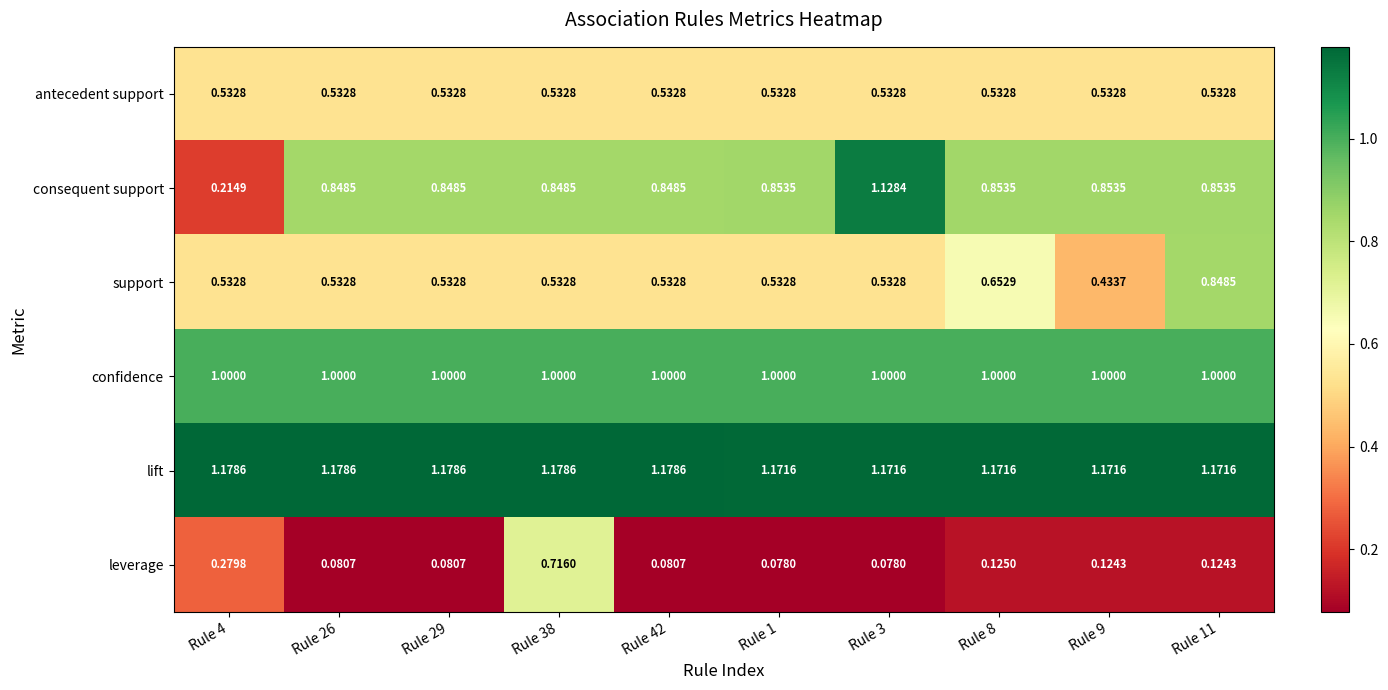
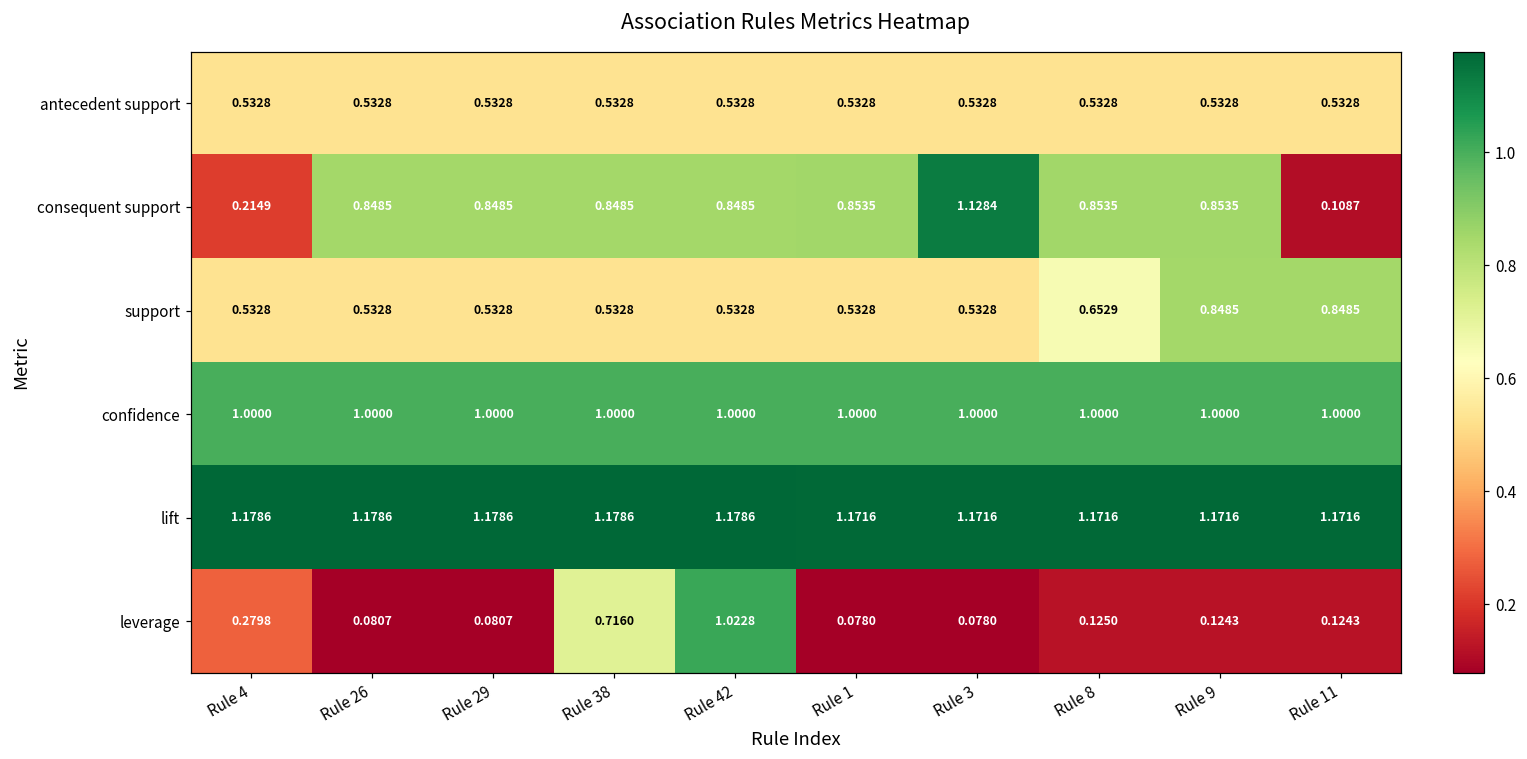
  {
    "antecedent support": {
      "Rule 4": 0.5328,
      "Rule 26": 0.5328,
      "Rule 29": 0.5328,
      "Rule 38": 0.5328,
      "Rule 42": 0.5328,
      "Rule 1": 0.5328,
      "Rule 3": 0.5328,
      "Rule 8": 0.5328,
      "Rule 9": 0.5328,
      "Rule 11": 0.5328
    },
    "consequent support": {
      "Rule 4": 0.2149,
      "Rule 26": 0.8485,
      "Rule 29": 0.8485,
      "Rule 38": 0.8485,
      "Rule 42": 0.8485,
      "Rule 1": 0.8535,
      "Rule 3": 1.1284,
      "Rule 8": 0.8535,
      "Rule 9": 0.8535,
-     "Rule 11": 0.8535
+     "Rule 11": 0.1087
    },
    "support": {
      "Rule 4": 0.5328,
      "Rule 26": 0.5328,
      "Rule 29": 0.5328,
      "Rule 38": 0.5328,
      "Rule 42": 0.5328,
      "Rule 1": 0.5328,
      "Rule 3": 0.5328,
      "Rule 8": 0.6529,
-     "Rule 9": 0.4337,
+     "Rule 9": 0.8485,
      "Rule 11": 0.8485
    },
    "confidence": {
      "Rule 4": 1.0000,
      "Rule 26": 1.0000,
      "Rule 29": 1.0000,
      "Rule 38": 1.0000,
      "Rule 42": 1.0000,
      "Rule 1": 1.0000,
      "Rule 3": 1.0000,
      "Rule 8": 1.0000,
      "Rule 9": 1.0000,
      "Rule 11": 1.0000
    },
    "lift": {
      "Rule 4": 1.1786,
      "Rule 26": 1.1786,
      "Rule 29": 1.1786,
      "Rule 38": 1.1786,
      "Rule 42": 1.1786,
      "Rule 1": 1.1716,
      "Rule 3": 1.1716,
      "Rule 8": 1.1716,
      "Rule 9": 1.1716,
      "Rule 11": 1.1716
    },
    "leverage": {
      "Rule 4": 0.2798,
      "Rule 26": 0.0807,
      "Rule 29": 0.0807,
      "Rule 38": 0.7160,
-     "Rule 42": 0.0807,
+     "Rule 42": 1.0228,
      "Rule 1": 0.0780,
      "Rule 3": 0.0780,
      "Rule 8": 0.1250,
      "Rule 9": 0.1243,
      "Rule 11": 0.1243
    }
  }
